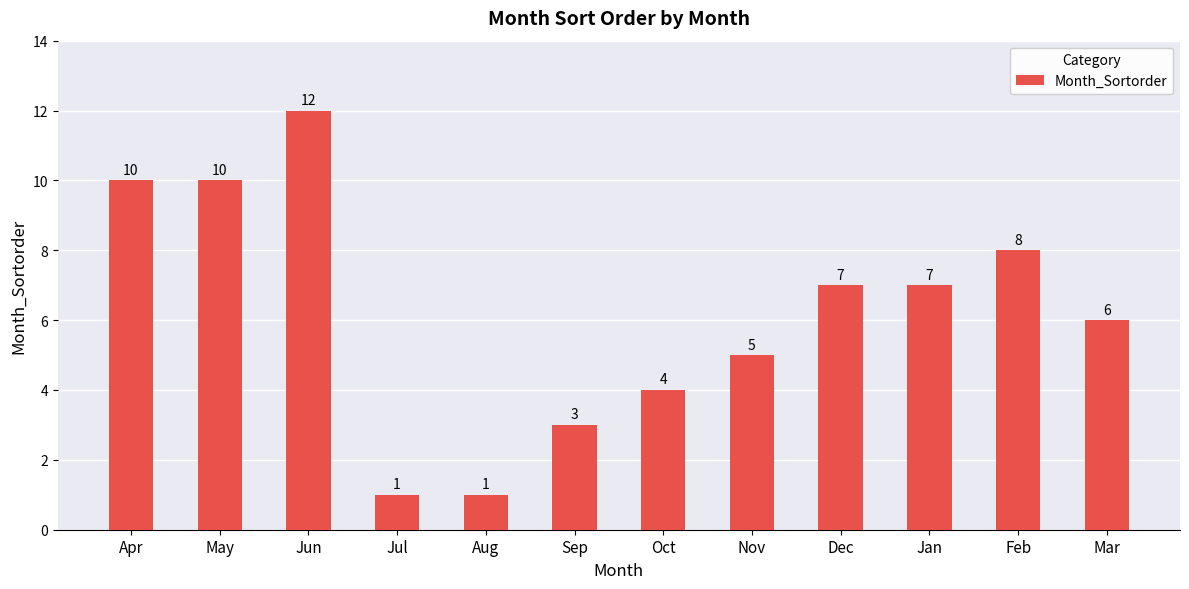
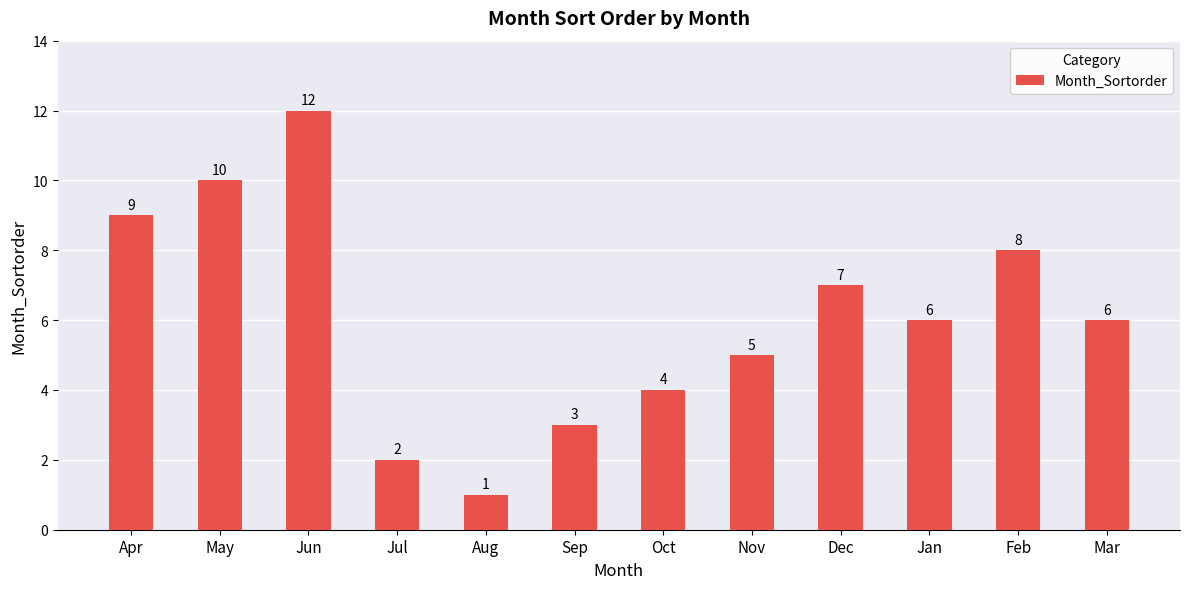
  {
-   "Apr": 10,
+   "Apr": 9,
    "May": 10,
    "Jun": 12,
-   "Jul": 1,
+   "Jul": 2,
    "Aug": 1,
    "Sep": 3,
    "Oct": 4,
    "Nov": 5,
    "Dec": 7,
-   "Jan": 7,
+   "Jan": 6,
    "Feb": 8,
    "Mar": 6
  }
